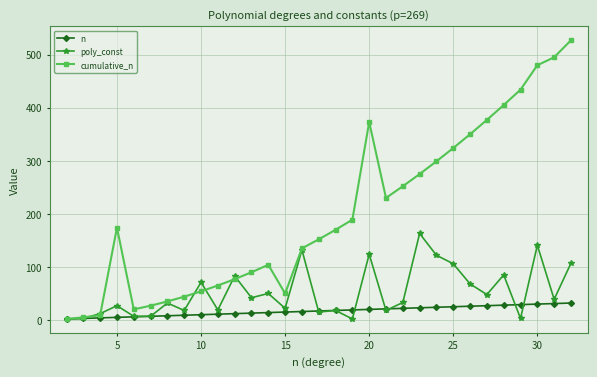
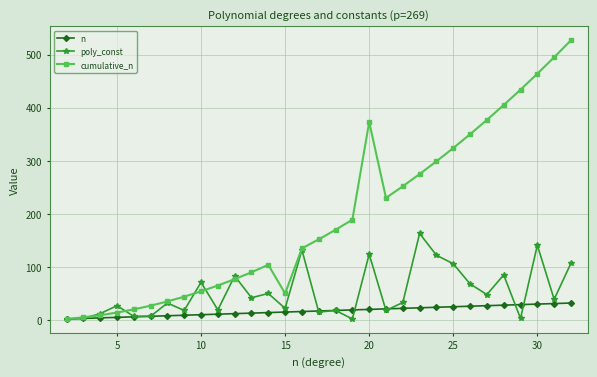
  {
    "cumulative_n": {
-     "5": 170,
+     "5": 10,
      "10": 50,
      "15": 50,
      "20": 370,
      "25": 320,
-     "30": 480
+     "30": 460
    }
  }
